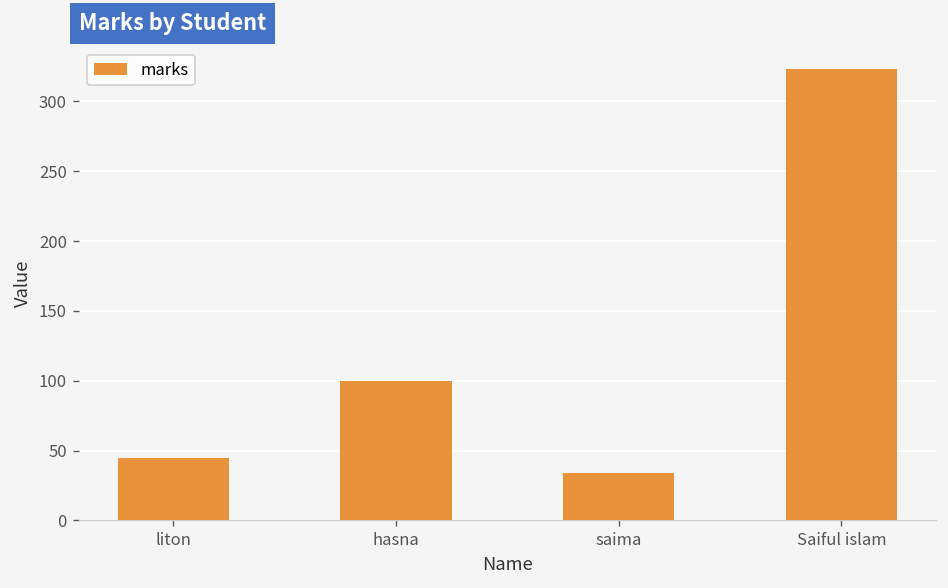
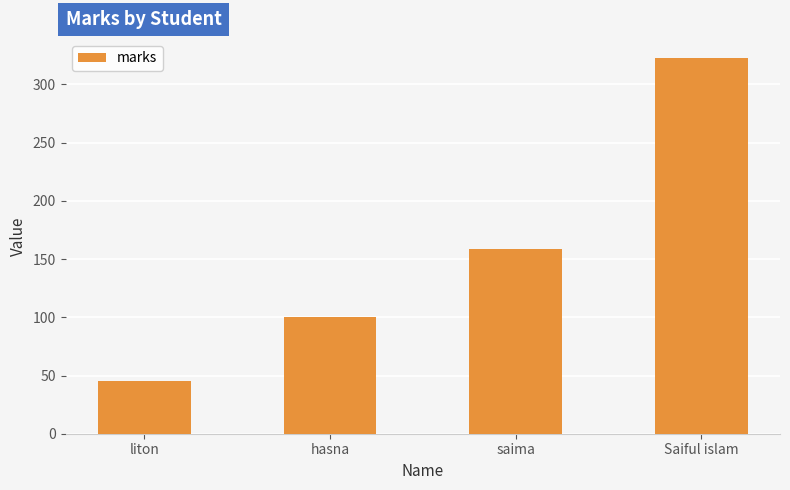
  {
    "liton": 45,
    "hasna": 100,
-   "saima": 34,
+   "saima": 159,
    "Saiful islam": 323
  }
